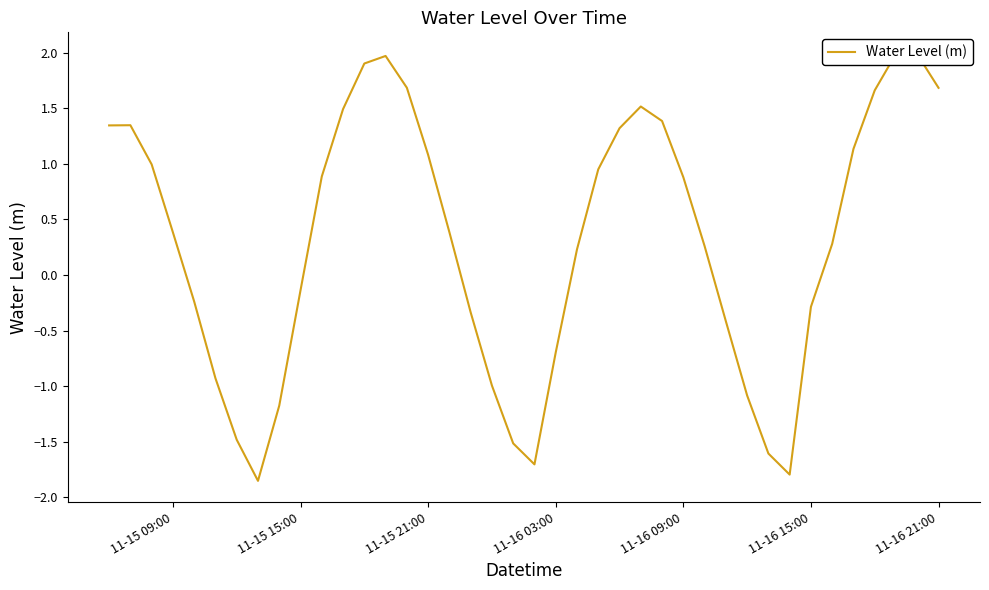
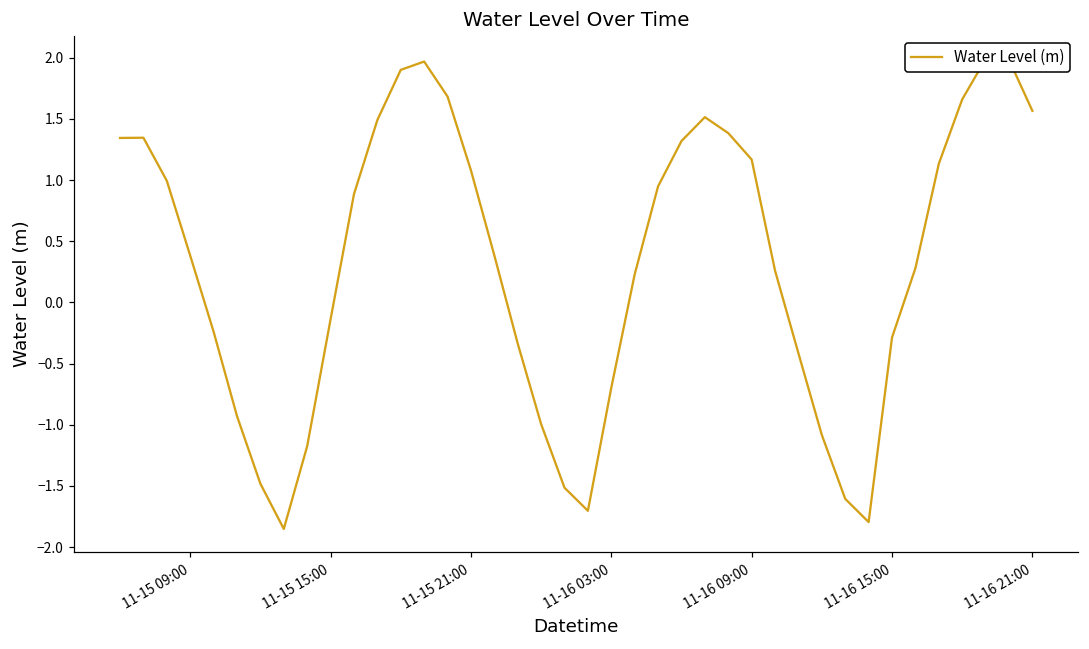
  {
    "11-15 09:00": 0.38,
    "11-15 15:00": -0.14,
    "11-15 21:00": 1.08,
    "11-16 03:00": -0.70,
-   "11-16 09:00": 0.88,
+   "11-16 09:00": 1.17,
    "11-16 15:00": -0.29,
-   "11-16 21:00": 1.68
+   "11-16 21:00": 1.57
  }
